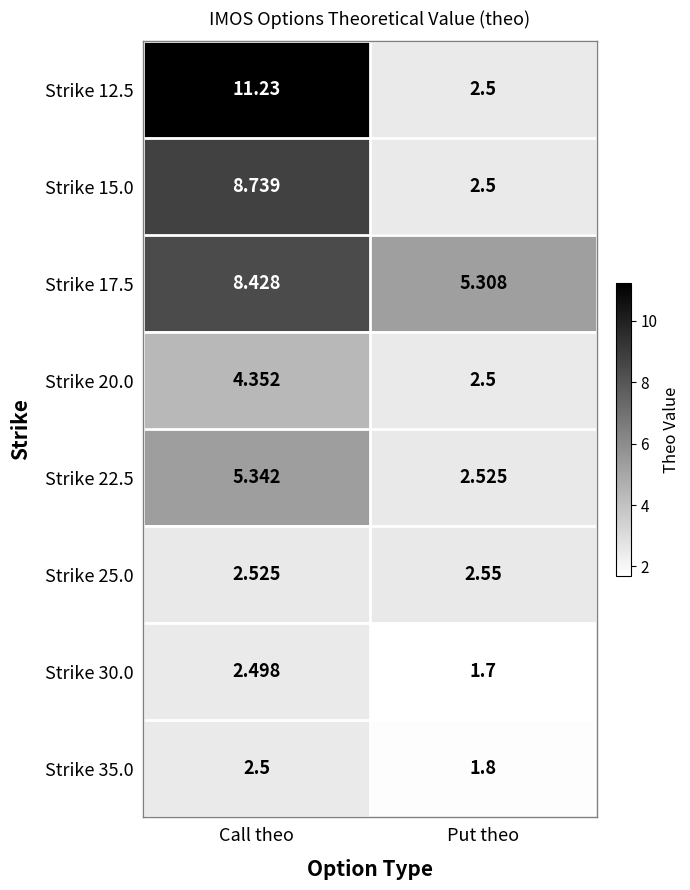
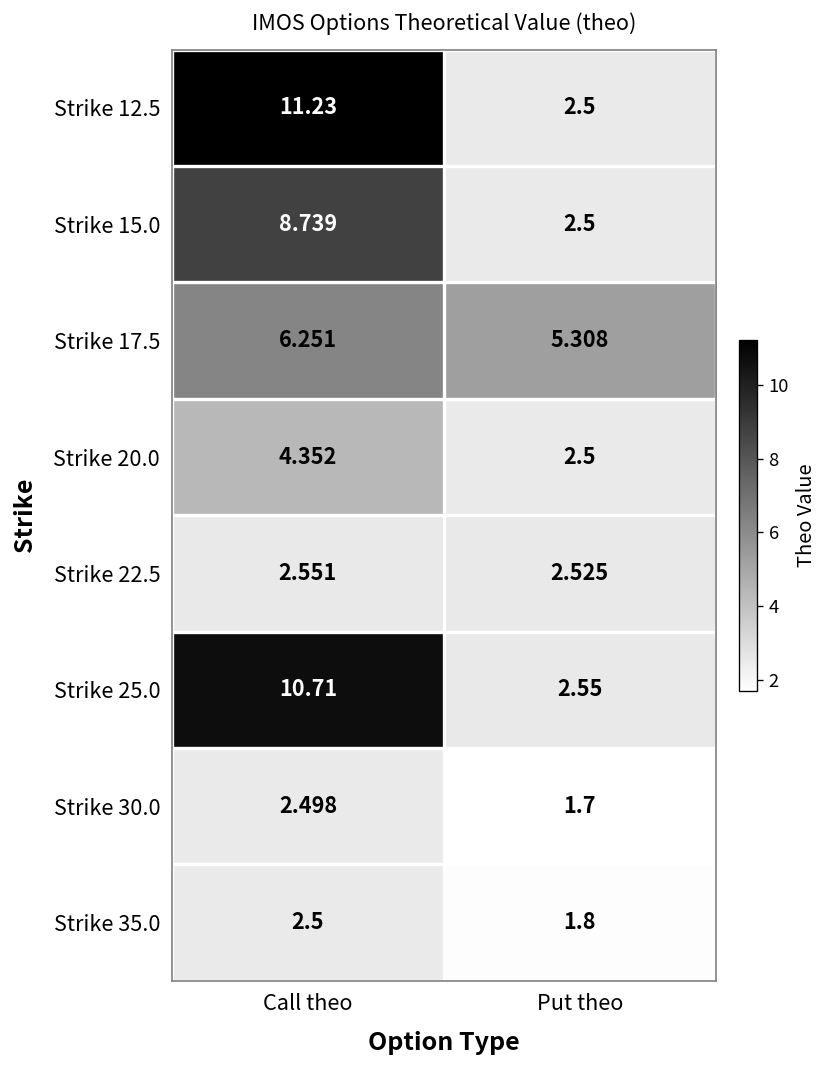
  {
    "Strike 12.5": {
      "Call theo": 11.23,
      "Put theo": 2.5
    },
    "Strike 15.0": {
      "Call theo": 8.739,
      "Put theo": 2.5
    },
    "Strike 17.5": {
-     "Call theo": 8.428,
+     "Call theo": 6.251,
      "Put theo": 5.308
    },
    "Strike 20.0": {
      "Call theo": 4.352,
      "Put theo": 2.5
    },
    "Strike 22.5": {
-     "Call theo": 5.342,
+     "Call theo": 2.551,
      "Put theo": 2.525
    },
    "Strike 25.0": {
-     "Call theo": 2.525,
+     "Call theo": 10.71,
      "Put theo": 2.55
    },
    "Strike 30.0": {
      "Call theo": 2.498,
      "Put theo": 1.7
    },
    "Strike 35.0": {
      "Call theo": 2.5,
      "Put theo": 1.8
    }
  }
